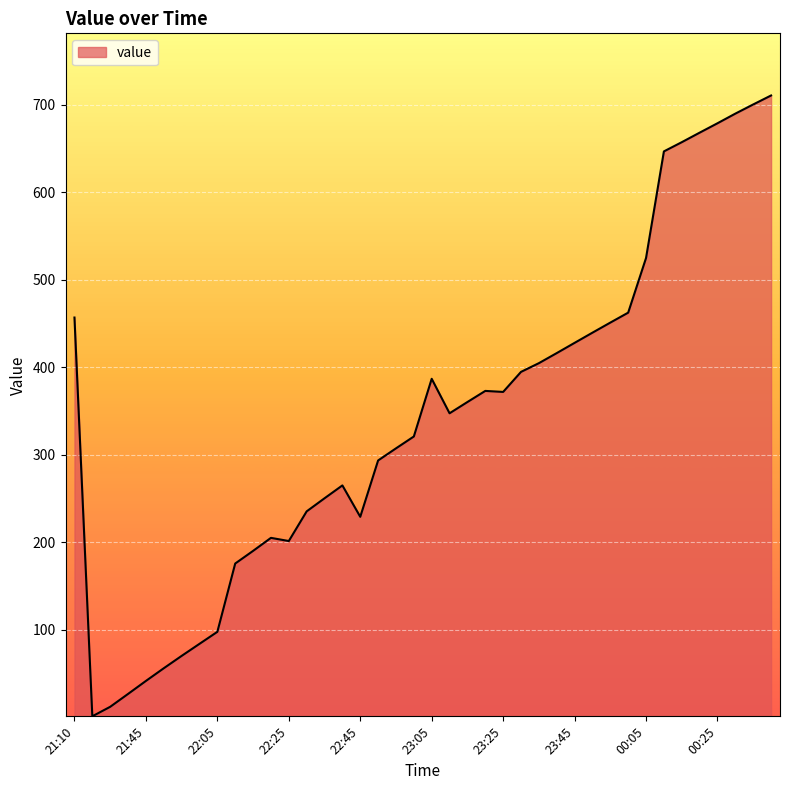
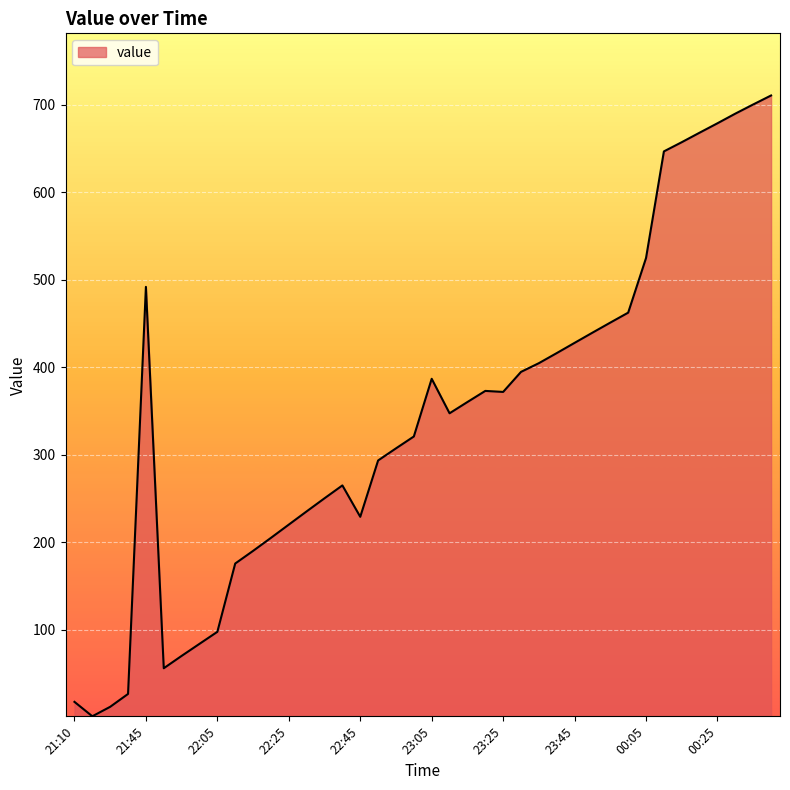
  {
-   "21:10": 460,
-   "21:45": 40,
+   "21:10": 20,
+   "21:45": 490,
    "22:05": 100,
-   "22:25": 200,
+   "22:25": 220,
    "22:45": 230,
    "23:05": 390,
    "23:25": 370,
    "23:45": 430,
    "00:05": 520,
    "00:25": 680
  }
